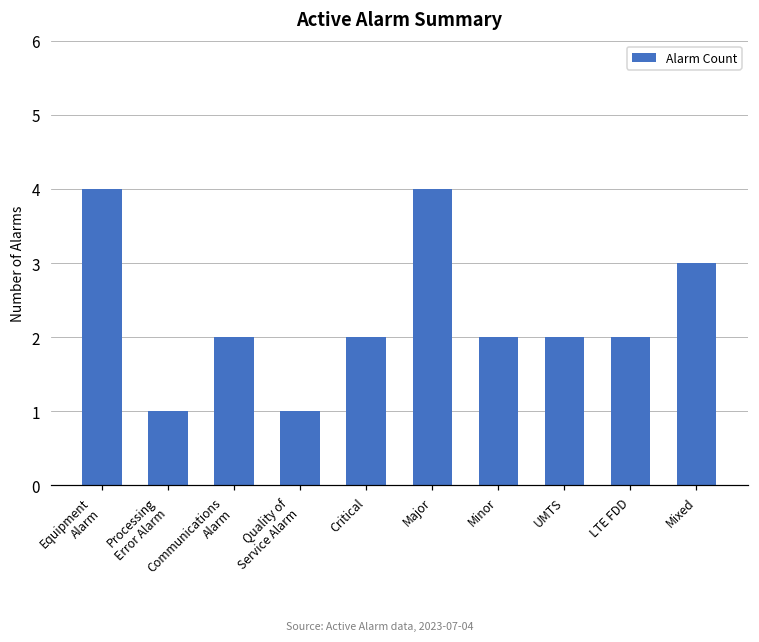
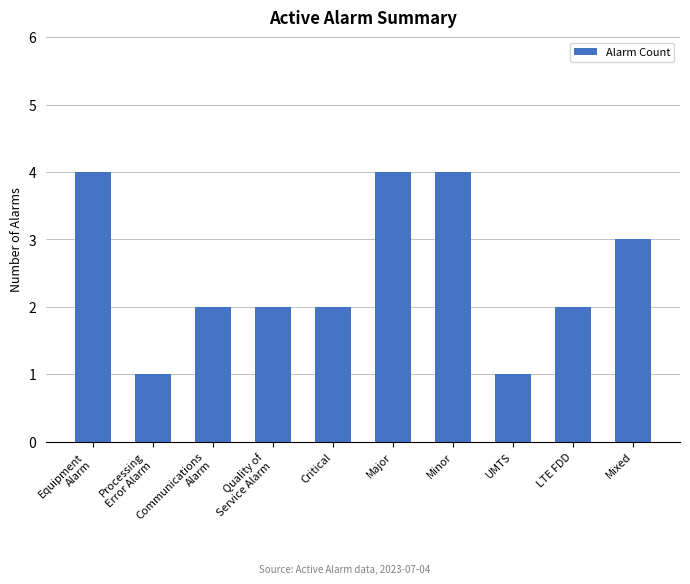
  {
    "Equipment Alarm": 4,
    "Processing Error Alarm": 1,
    "Communications Alarm": 2,
-   "Quality of Service Alarm": 1,
+   "Quality of Service Alarm": 2,
    "Critical": 2,
    "Major": 4,
-   "Minor": 2,
-   "UMTS": 2,
+   "Minor": 4,
+   "UMTS": 1,
    "LTE FDD": 2,
    "Mixed": 3
  }
